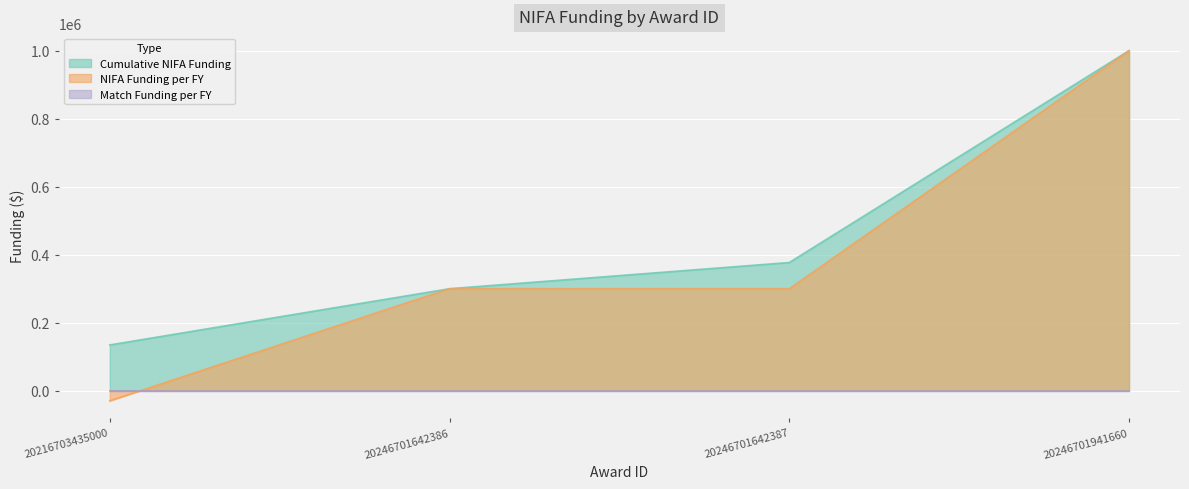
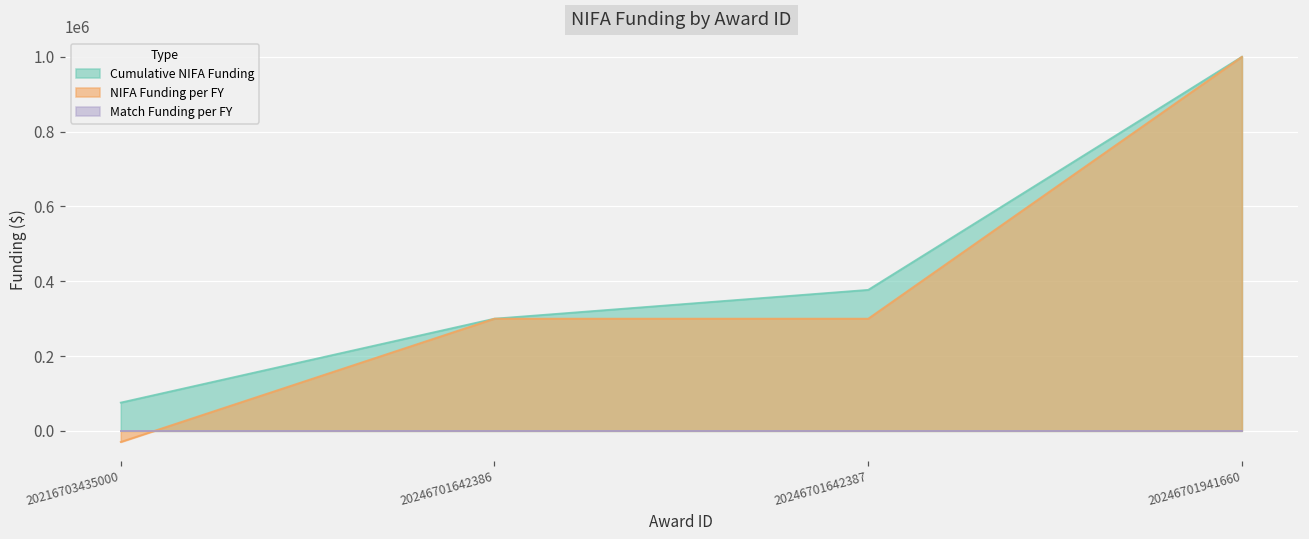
  {
    "Cumulative NIFA Funding": {
-     "20216703435000": 130000,
+     "20216703435000": 80000,
      "20246701642387": 380000
    },
    "Match Funding per FY": {
      "20246701642386": 0,
      "20246701642387": 0,
      "20246701941660": 0
    }
  }
